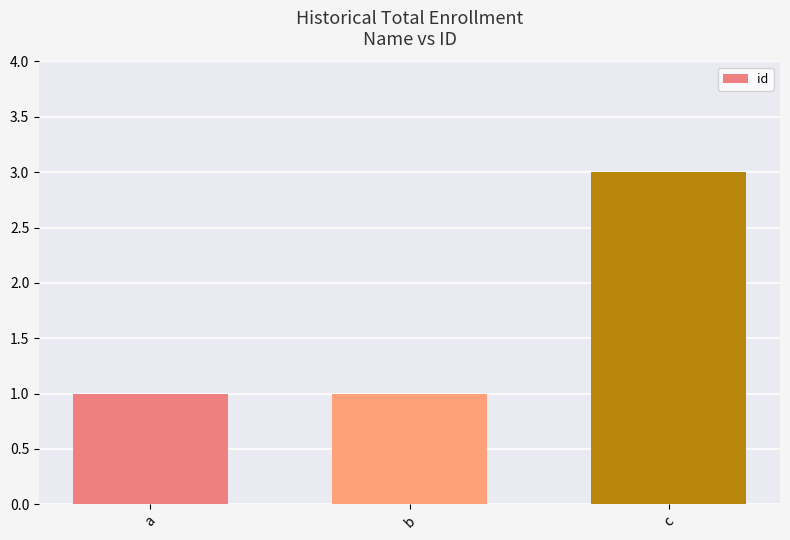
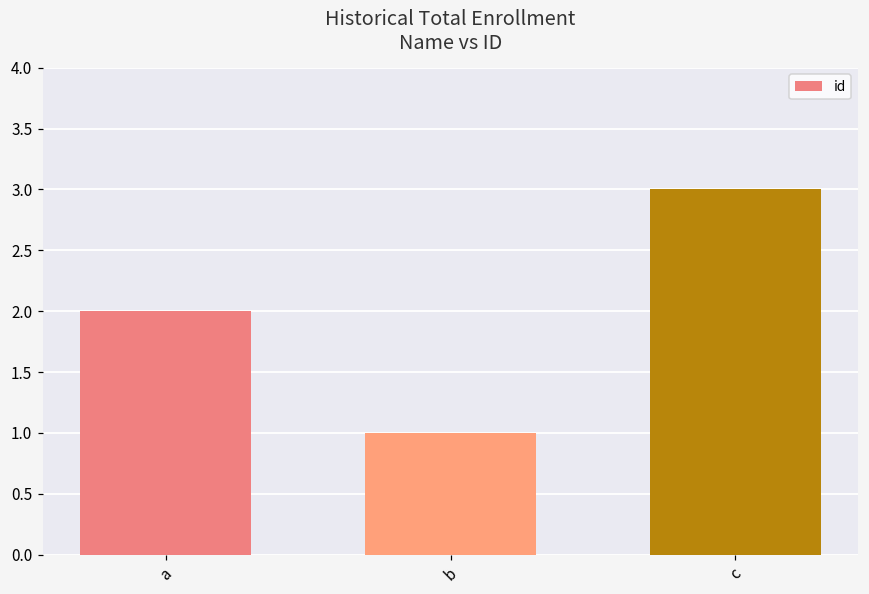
  {
-   "a": 1,
+   "a": 2,
    "b": 1,
    "c": 3
  }
